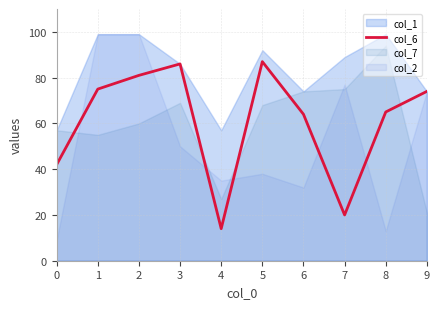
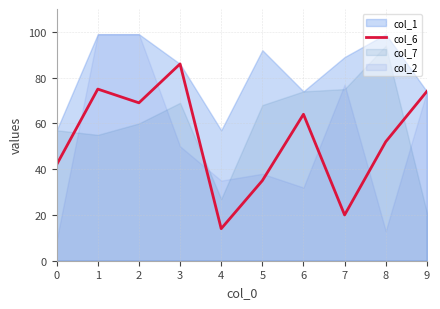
  {
    "col_6": {
      "0": 42,
      "1": 75,
-     "2": 81,
+     "2": 69,
      "4": 14,
-     "5": 87,
+     "5": 35,
      "6": 64,
      "7": 20,
-     "8": 65
+     "8": 52
    }
  }
